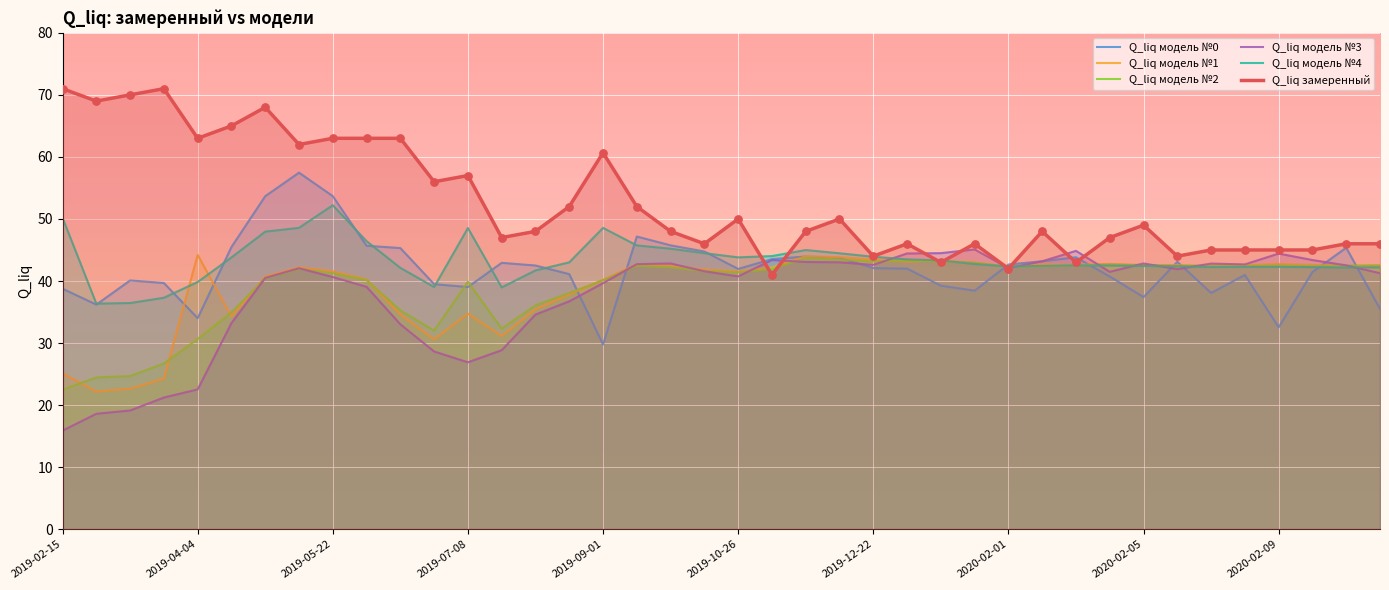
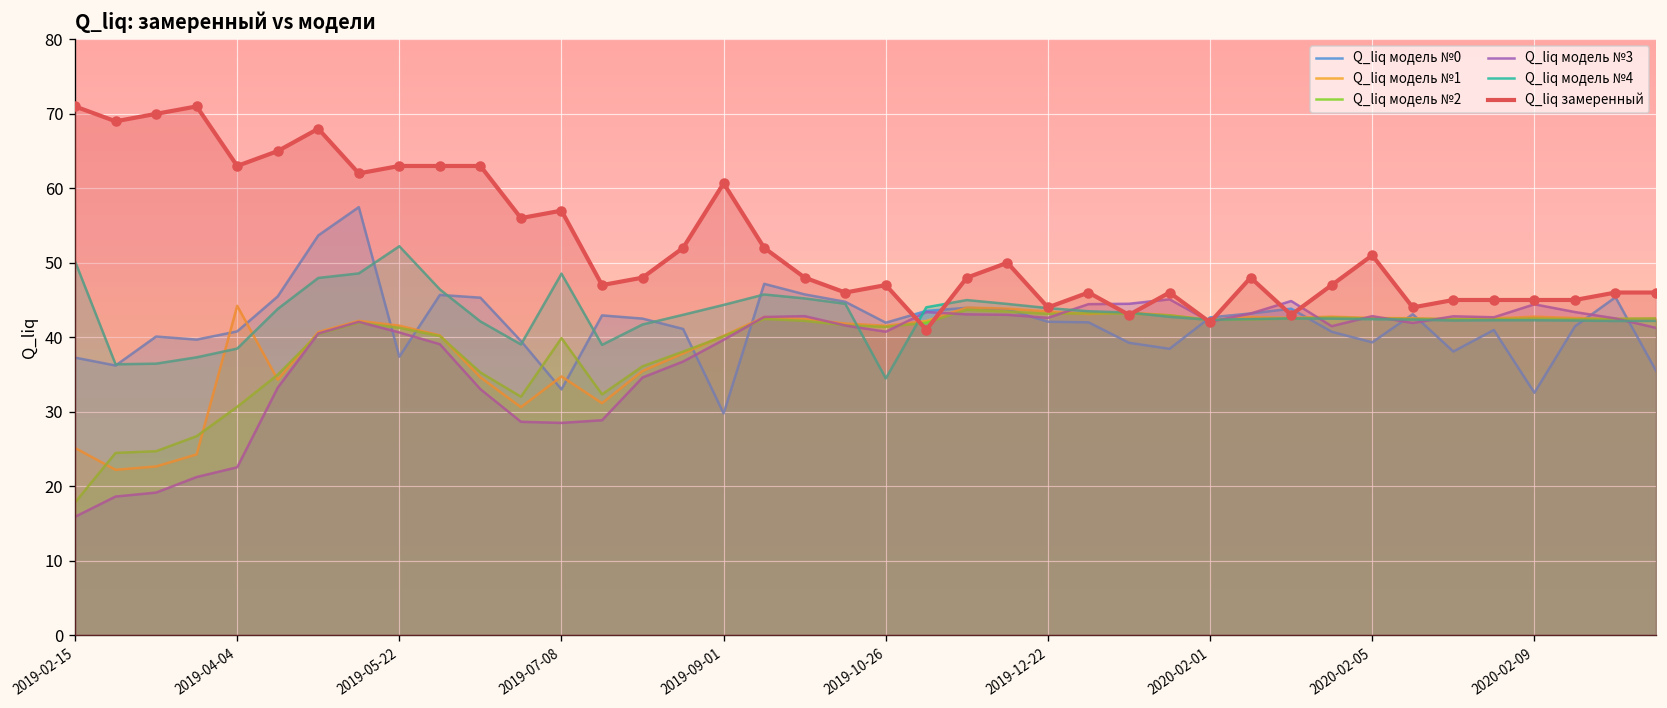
  {
    "Q_liq модель №0": {
-     "2019-02-15": 39,
-     "2019-04-04": 34,
-     "2019-05-22": 54,
-     "2019-07-08": 39,
+     "2019-02-15": 37,
+     "2019-04-04": 41,
+     "2019-05-22": 37,
+     "2019-07-08": 33,
      "2019-09-01": 30,
      "2019-10-26": 42,
      "2019-12-22": 42,
-     "2020-02-05": 37,
+     "2020-02-05": 39,
      "2020-02-09": 33
    },
    "Q_liq модель №1": {
      "2019-02-15": 25,
      "2019-04-04": 44,
      "2019-07-08": 35
    },
    "Q_liq модель №2": {
-     "2019-02-15": 23,
+     "2019-02-15": 18,
      "2019-04-04": 31,
      "2019-07-08": 40
    },
    "Q_liq модель №3": {
      "2019-02-15": 16,
      "2019-04-04": 23,
      "2019-05-22": 41,
-     "2019-07-08": 27,
+     "2019-07-08": 28,
      "2019-09-01": 40,
      "2019-10-26": 41,
      "2019-12-22": 43,
      "2020-02-09": 44
    },
    "Q_liq модель №4": {
      "2019-02-15": 50,
-     "2019-04-04": 40,
+     "2019-04-04": 38,
      "2019-05-22": 52,
      "2019-07-08": 49,
-     "2019-09-01": 49,
-     "2019-10-26": 44
+     "2019-09-01": 44,
+     "2019-10-26": 34
    },
    "Q_liq замеренный": {
      "2019-02-15": 71,
      "2019-04-04": 63,
      "2019-05-22": 63,
      "2019-07-08": 57,
      "2019-09-01": 61,
-     "2019-10-26": 50,
-     "2020-02-05": 49,
+     "2019-10-26": 47,
+     "2020-02-05": 51,
      "2020-02-09": 45
    }
  }
